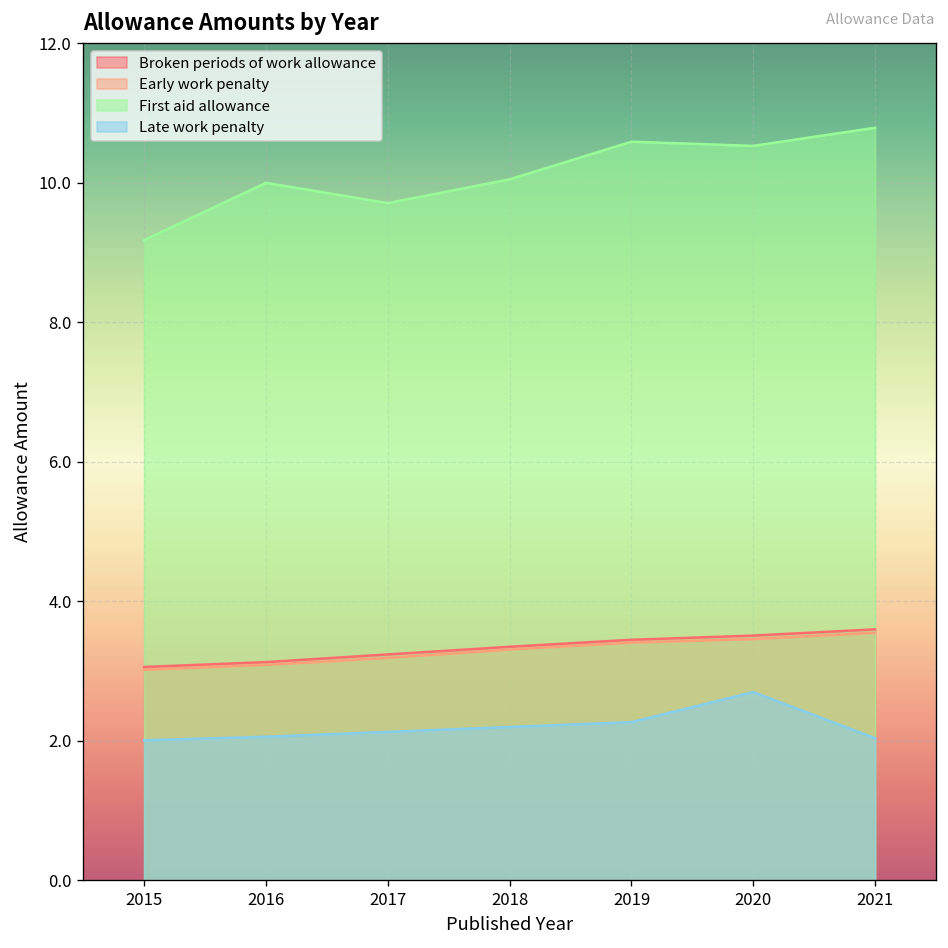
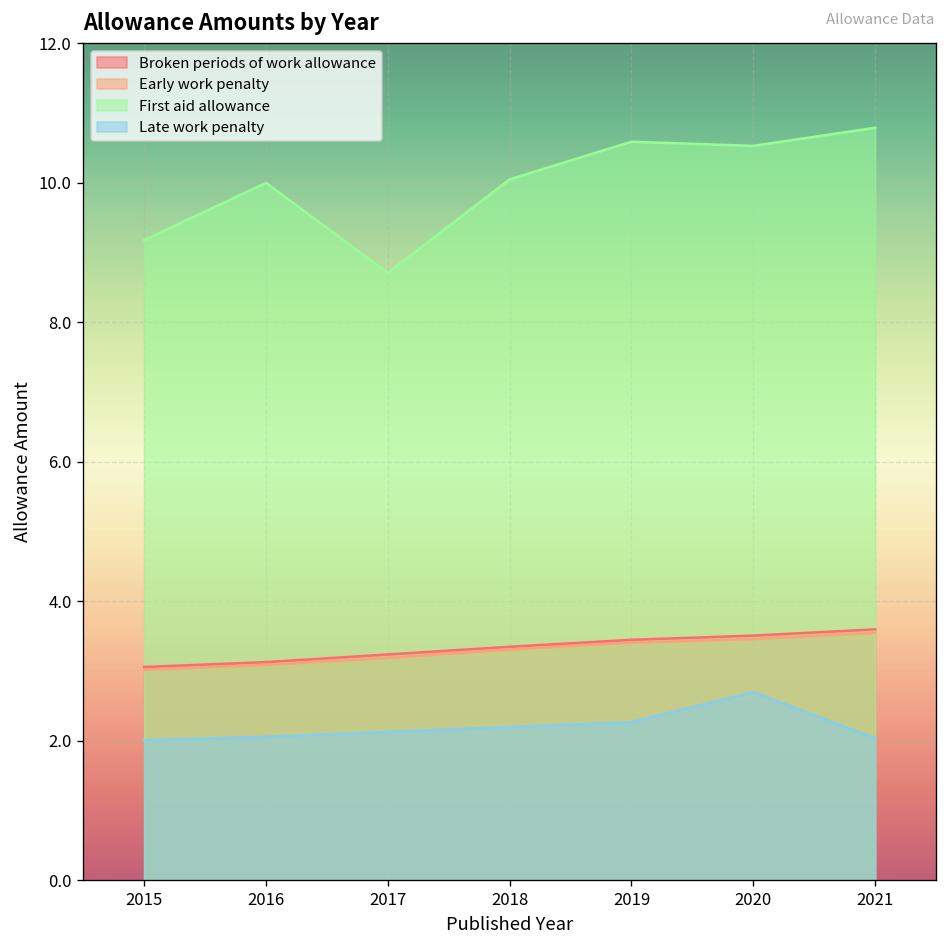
  {
    "First aid allowance": {
      "2015": 9.2,
      "2016": 10.0,
-     "2017": 9.7,
+     "2017": 8.7,
      "2018": 10.1,
      "2019": 10.6,
      "2020": 10.5,
      "2021": 10.8
    },
    "Late work penalty": {
      "2015": 2.0,
      "2016": 2.1,
      "2017": 2.1,
      "2018": 2.2,
      "2019": 2.3,
      "2020": 2.7,
      "2021": 2.0
    }
  }
